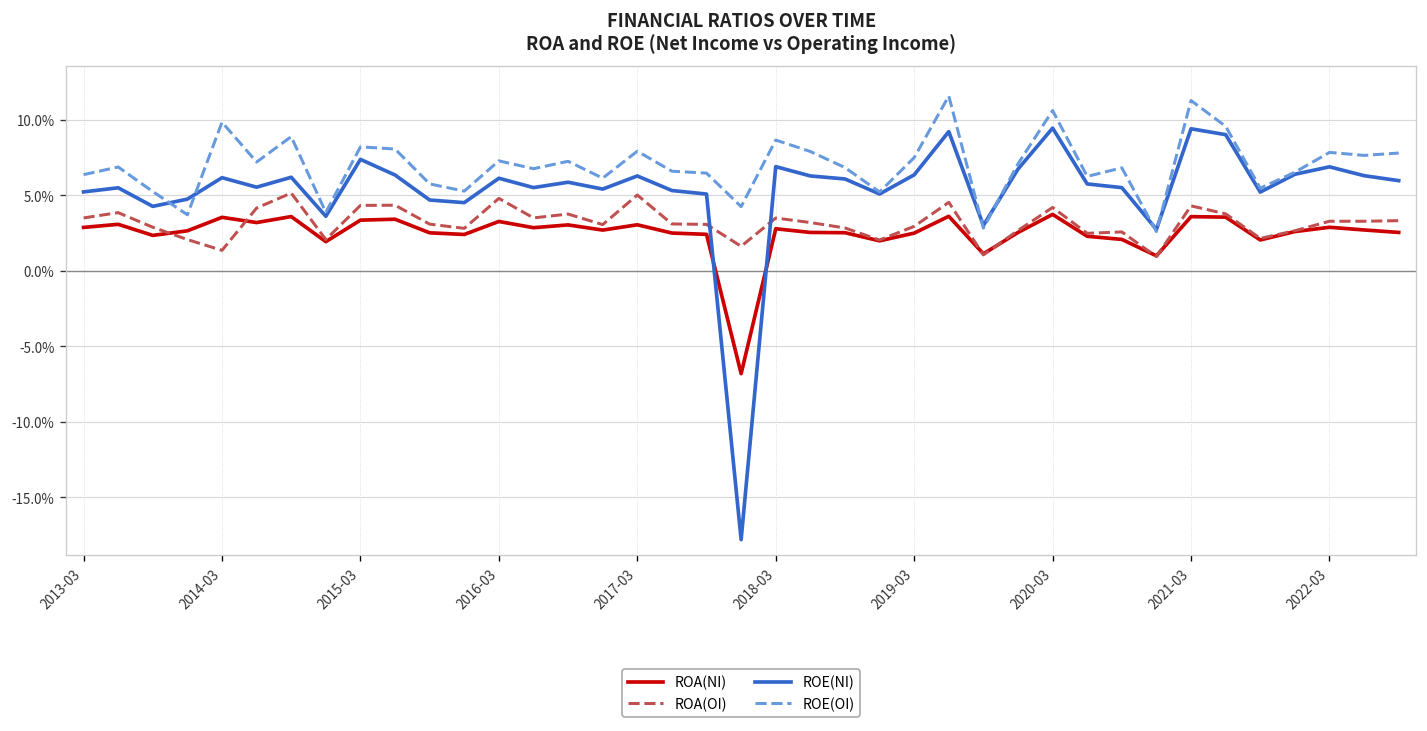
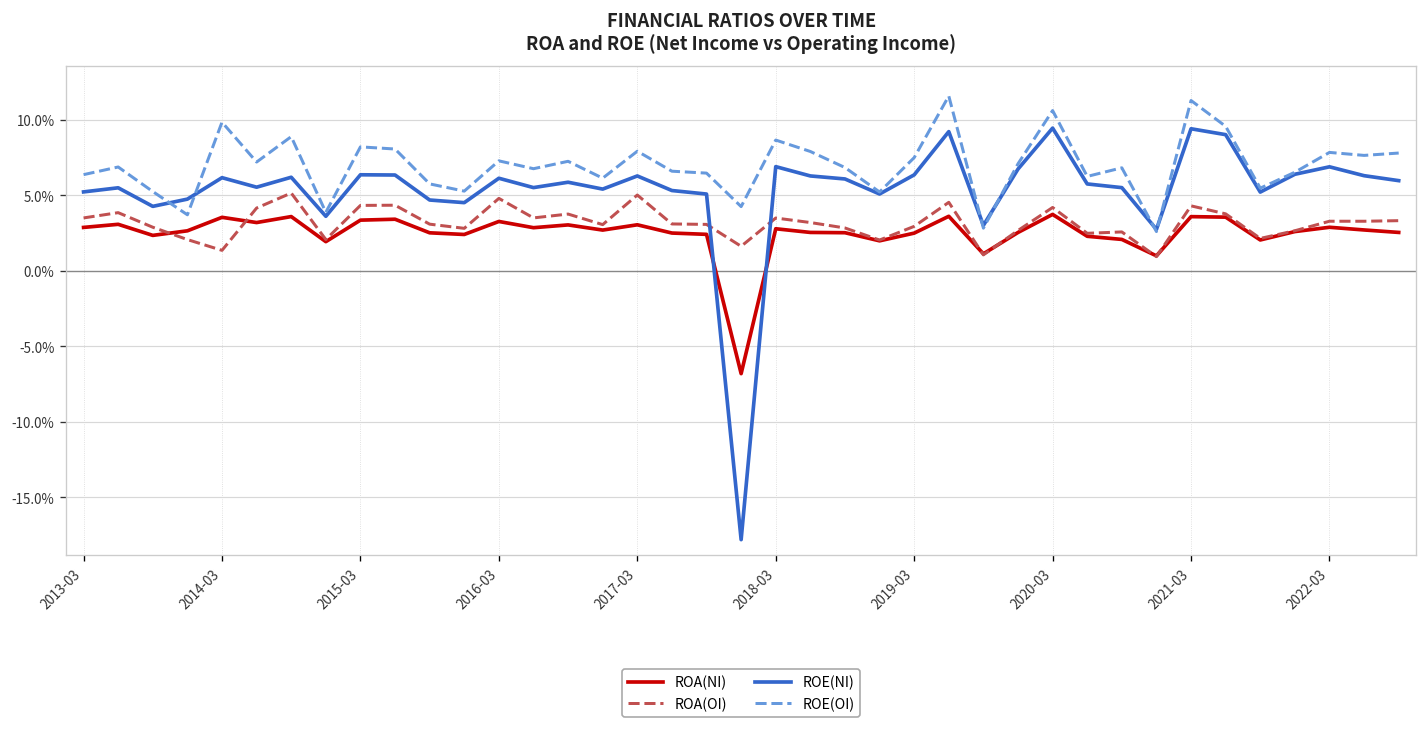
  {
    "ROA(NI)": {
      "2013-03": "2.9%",
      "2014-03": "3.5%",
      "2015-03": "3.4%",
      "2016-03": "3.3%",
      "2017-03": "3.1%",
      "2018-03": "2.8%",
      "2019-03": "2.5%",
      "2020-03": "3.7%",
      "2021-03": "3.6%",
      "2022-03": "2.9%"
    },
    "ROA(OI)": {
      "2013-03": "3.5%",
      "2014-03": "1.4%",
      "2015-03": "4.3%",
      "2016-03": "4.8%",
      "2017-03": "5.0%",
      "2018-03": "3.5%",
      "2019-03": "2.9%",
      "2020-03": "4.2%",
      "2021-03": "4.3%",
      "2022-03": "3.3%"
    },
    "ROE(NI)": {
      "2013-03": "5.2%",
      "2014-03": "6.2%",
-     "2015-03": "7.4%",
+     "2015-03": "6.4%",
      "2016-03": "6.1%",
      "2017-03": "6.3%",
      "2018-03": "6.9%",
      "2019-03": "6.4%",
      "2020-03": "9.5%",
      "2021-03": "9.4%",
      "2022-03": "6.9%"
    },
    "ROE(OI)": {
      "2013-03": "6.4%",
      "2014-03": "9.8%",
      "2015-03": "8.2%",
      "2016-03": "7.3%",
      "2017-03": "7.9%",
      "2018-03": "8.7%",
      "2019-03": "7.5%",
      "2020-03": "10.6%",
      "2021-03": "11.3%",
      "2022-03": "7.8%"
    }
  }
